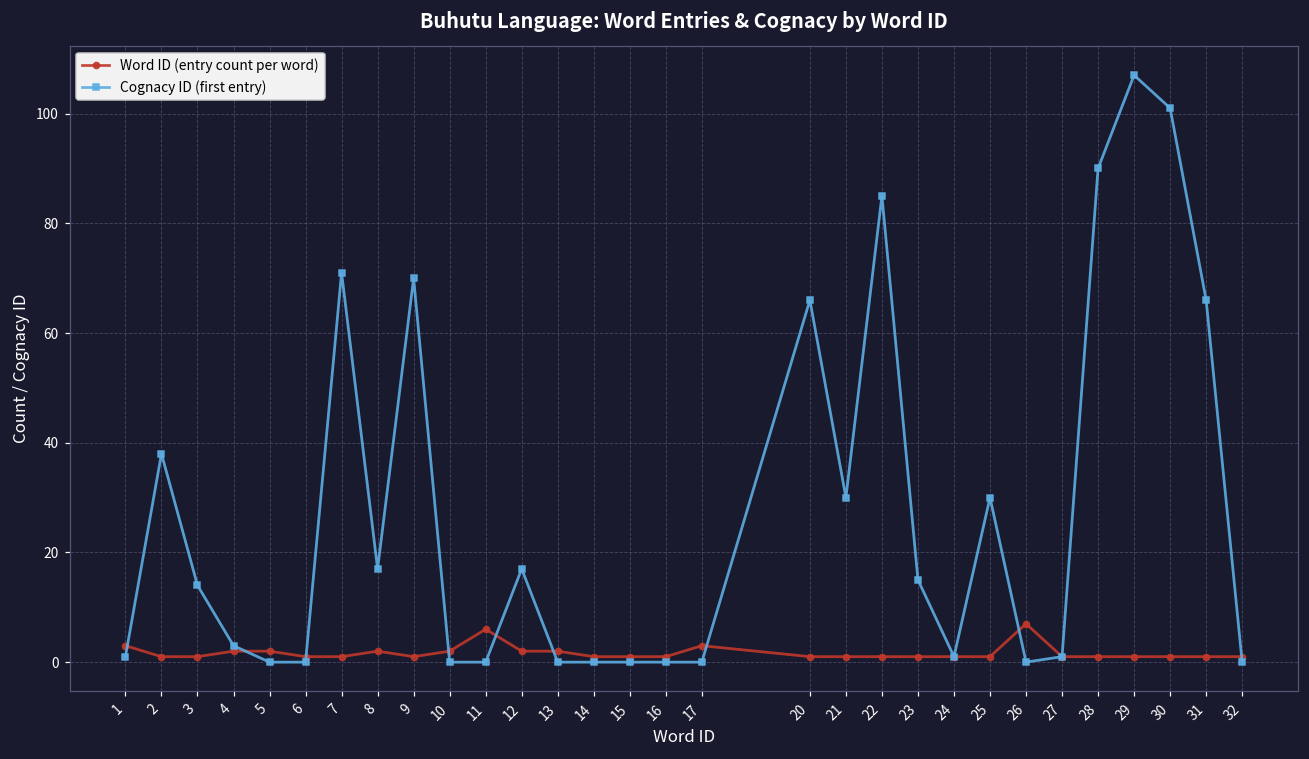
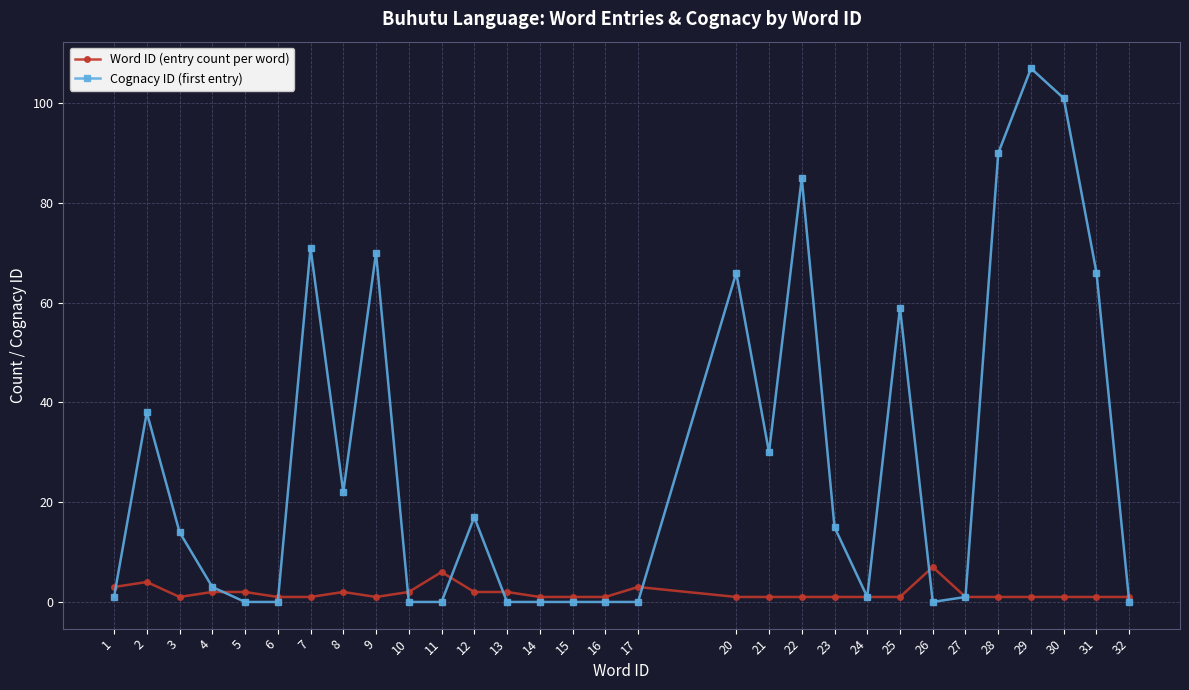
  {
    "Word ID (entry count per word)": {
      "1": 3,
-     "2": 1,
+     "2": 4,
      "3": 1,
      "4": 2,
      "5": 2,
      "6": 1,
      "7": 1,
      "8": 2,
      "9": 1,
      "10": 2,
      "11": 6,
      "12": 2,
      "13": 2,
      "14": 1,
      "15": 1,
      "16": 1,
      "17": 3,
      "20": 1,
      "21": 1,
      "22": 1,
      "23": 1,
      "25": 1,
      "26": 7,
      "28": 1,
      "29": 1,
      "30": 1,
      "31": 1,
      "32": 1
    },
    "Cognacy ID (first entry)": {
      "1": 1,
      "2": 38,
      "3": 14,
      "4": 3,
      "5": 0,
      "6": 0,
      "7": 71,
-     "8": 17,
+     "8": 22,
      "9": 70,
      "10": 0,
      "11": 0,
      "12": 17,
      "13": 0,
      "14": 0,
      "15": 0,
      "16": 0,
      "17": 0,
      "20": 66,
      "21": 30,
      "22": 85,
      "23": 15,
-     "25": 30,
+     "25": 59,
      "26": 0,
      "28": 90,
      "29": 107,
      "30": 101,
      "31": 66,
      "32": 0
    }
  }
